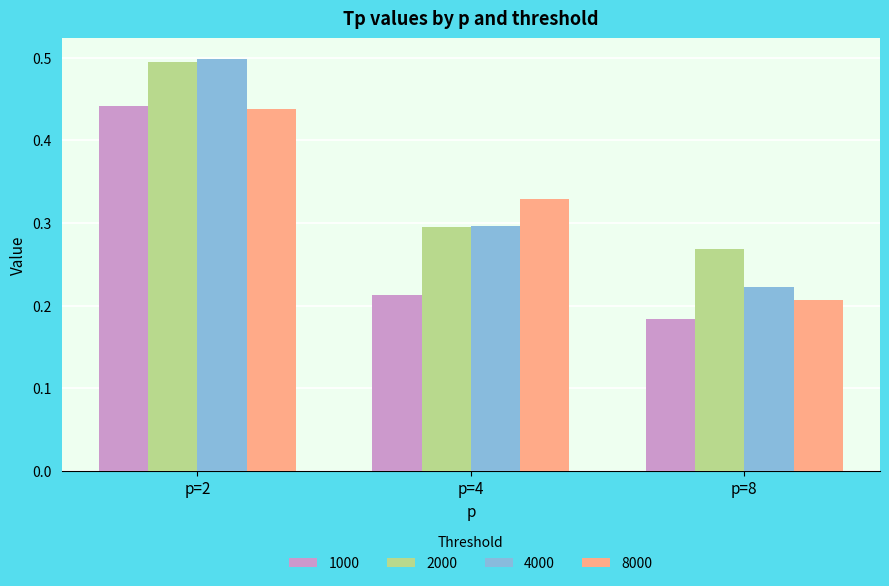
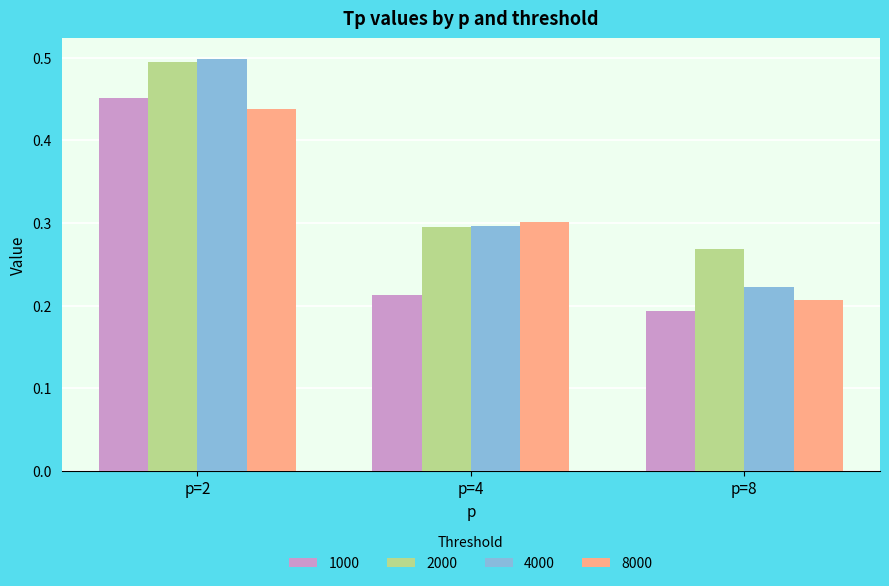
  {
    "1000": {
-     "p=2": 0.44,
+     "p=2": 0.45,
      "p=4": 0.21,
-     "p=8": 0.18
+     "p=8": 0.19
    },
    "2000": {
      "p=2": 0.49,
      "p=4": 0.30,
      "p=8": 0.27
    },
    "4000": {
      "p=2": 0.50,
      "p=4": 0.30,
      "p=8": 0.22
    },
    "8000": {
      "p=2": 0.44,
-     "p=4": 0.33,
+     "p=4": 0.30,
      "p=8": 0.21
    }
  }
